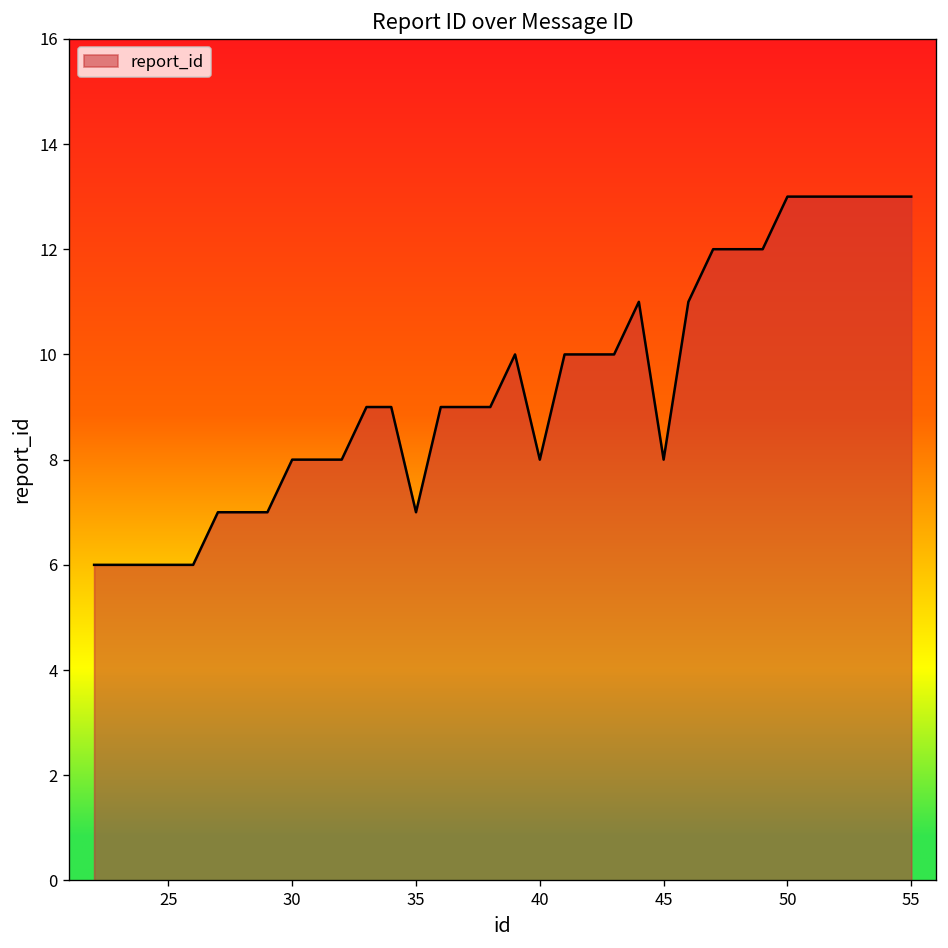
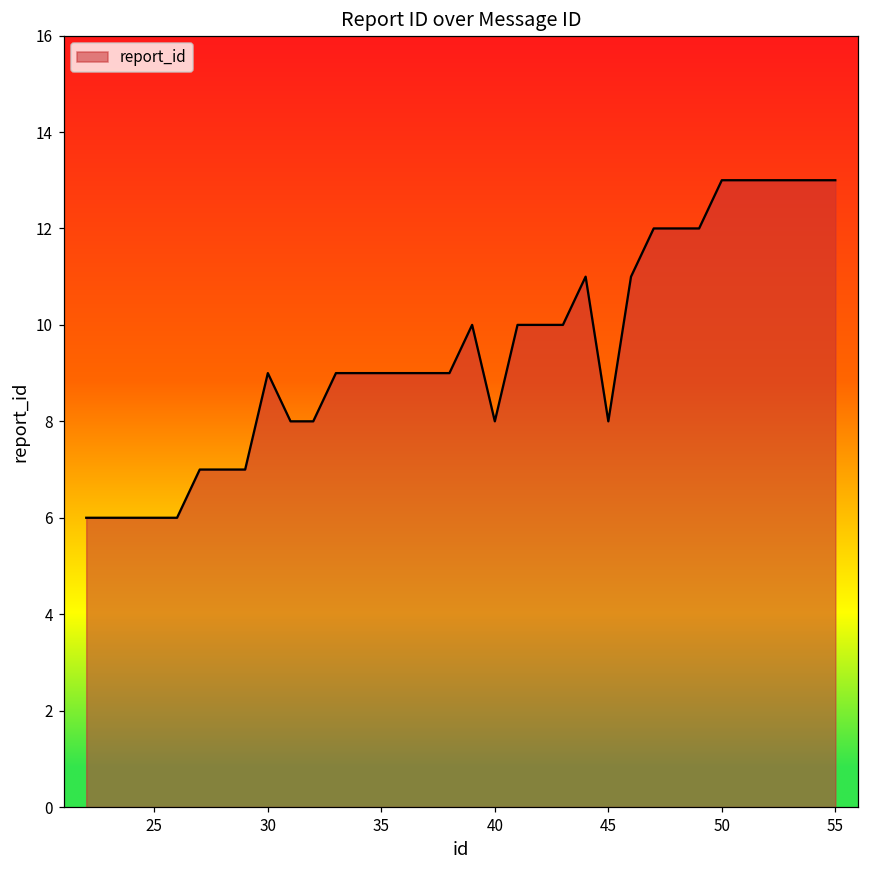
  {
    "25": 6,
-   "30": 8,
-   "35": 7,
+   "30": 9,
+   "35": 9,
    "40": 8,
    "45": 8,
    "50": 13,
    "55": 13
  }
